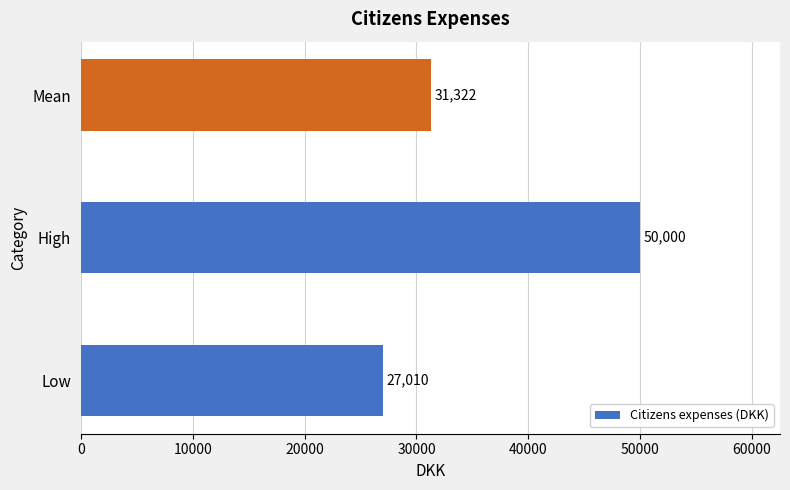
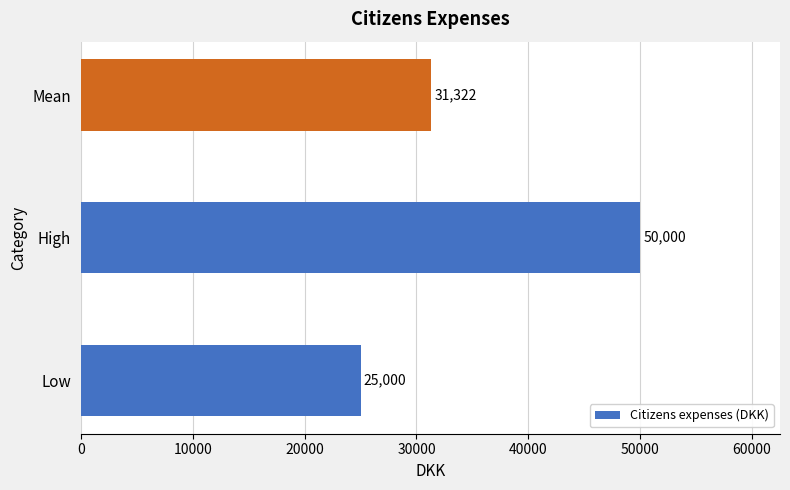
  {
    "Mean": "31,322",
    "High": "50,000",
-   "Low": "27,010"
+   "Low": "25,000"
  }
